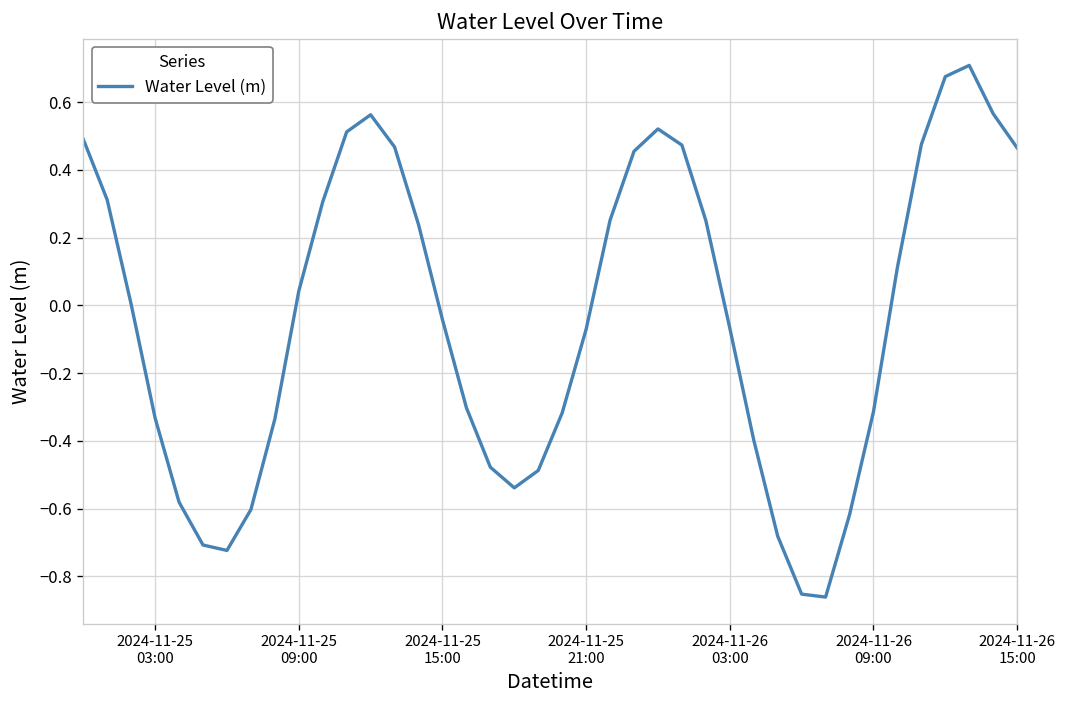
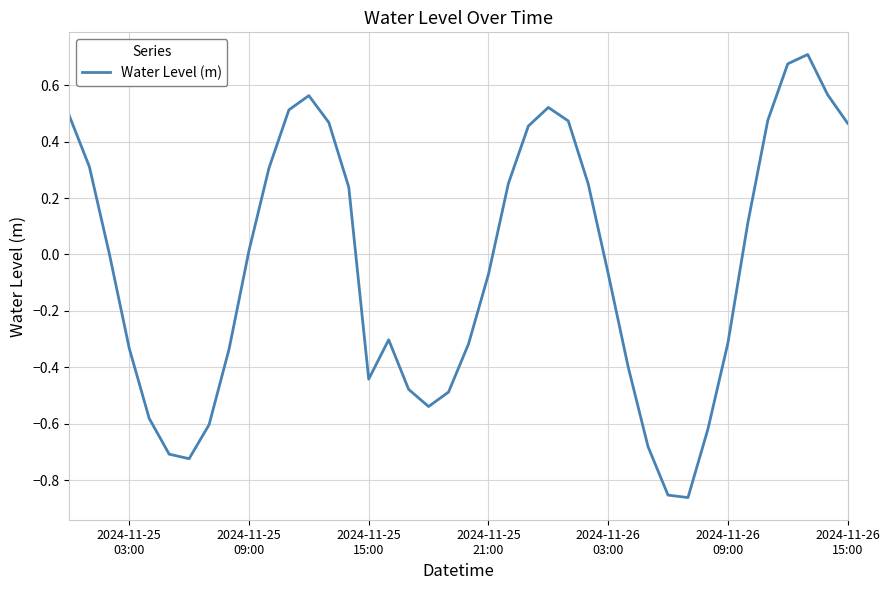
  {
    "2024-11-25 03:00": -0.33,
-   "2024-11-25 09:00": 0.04,
-   "2024-11-25 15:00": -0.04,
+   "2024-11-25 09:00": 0.01,
+   "2024-11-25 15:00": -0.44,
    "2024-11-25 21:00": -0.07,
    "2024-11-26 03:00": -0.07,
    "2024-11-26 09:00": -0.31,
    "2024-11-26 15:00": 0.47
  }
